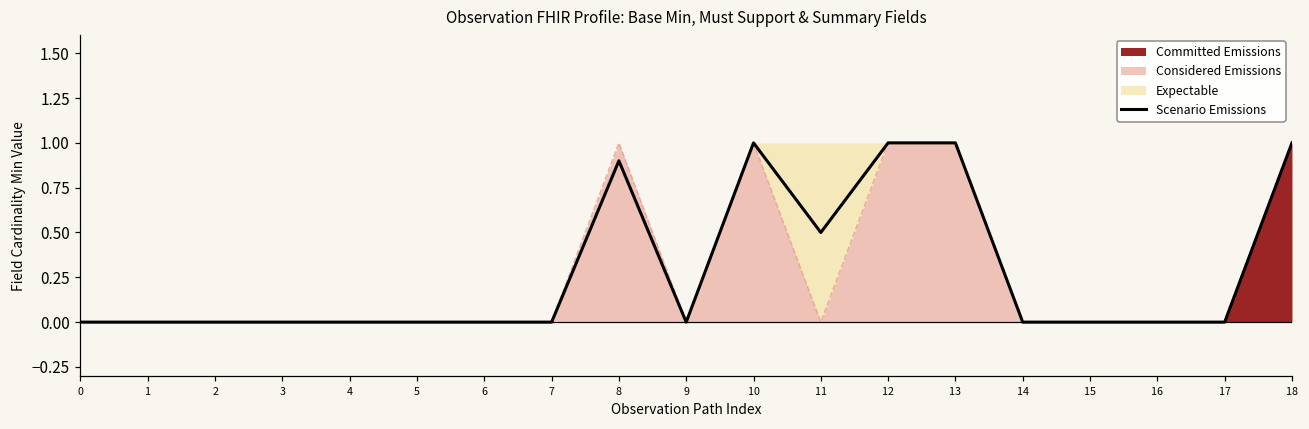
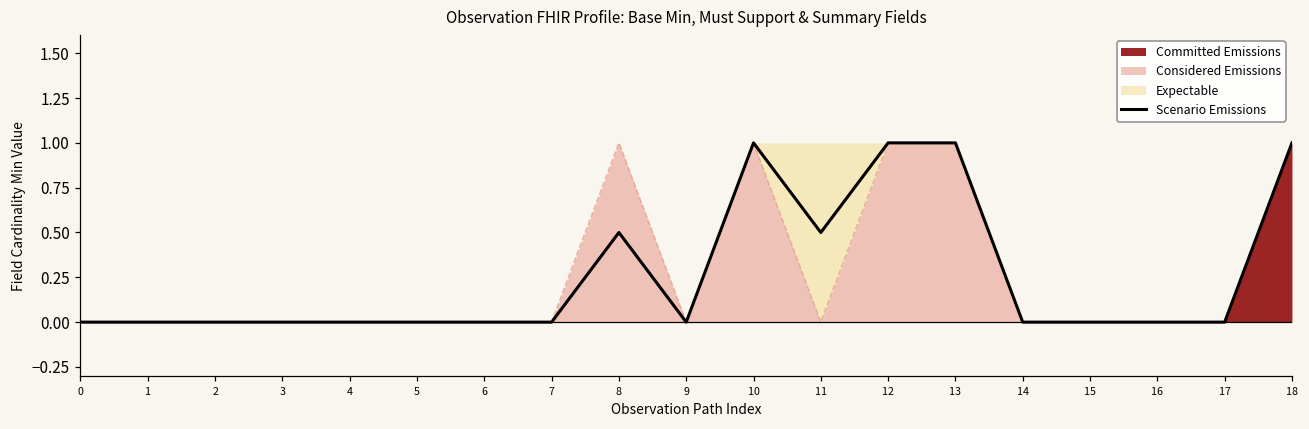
  {
    "Committed Emissions": {
      "8": 0.0,
      "10": 0.0,
      "12": 0.0,
      "13": 0.0
    },
    "Scenario Emissions": {
-     "8": 0.9,
+     "8": 0.5,
      "11": 0.5
    }
  }
